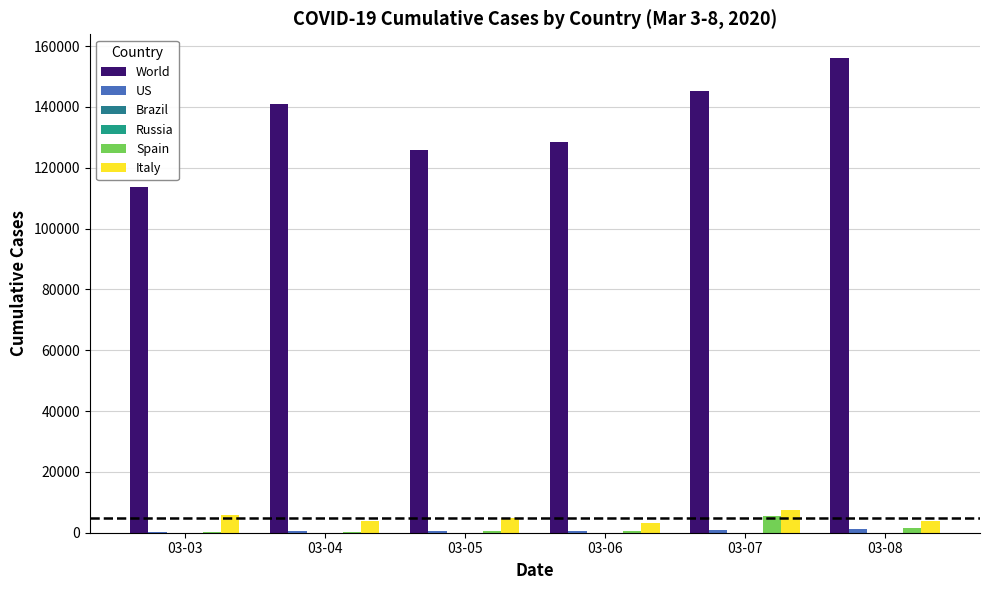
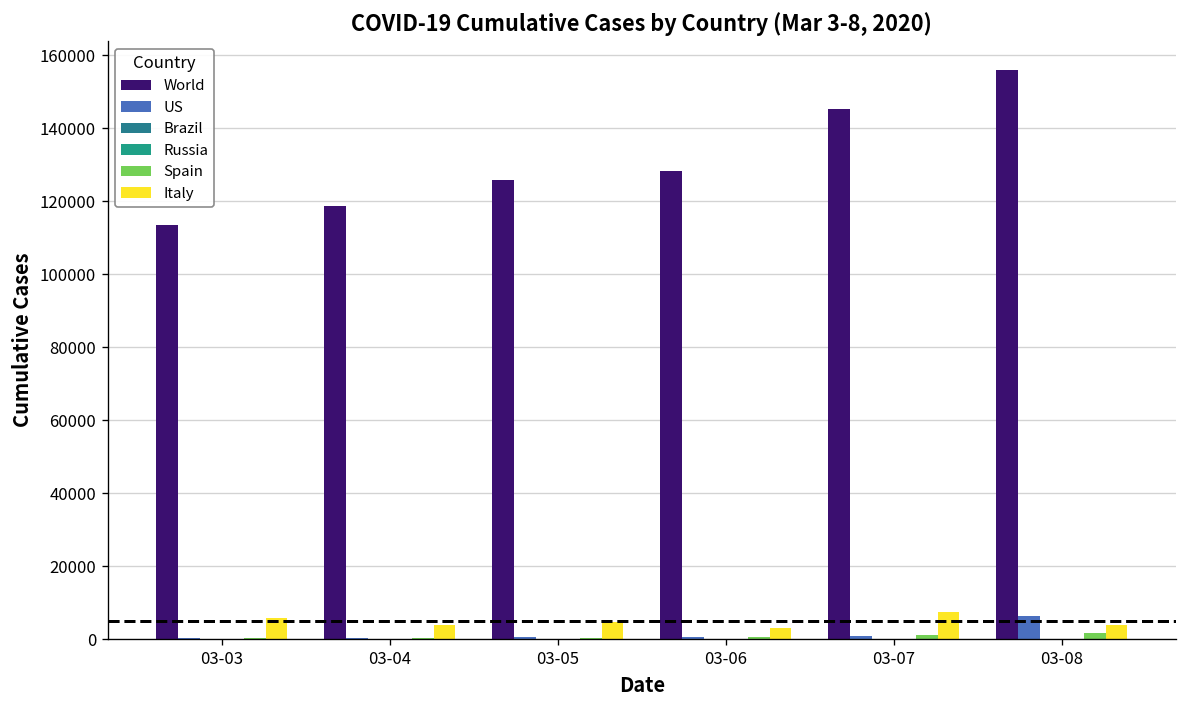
  {
    "World": {
      "03-03": 114000,
-     "03-04": 141000,
+     "03-04": 119000,
      "03-05": 126000,
      "03-06": 128000,
      "03-07": 145000,
      "03-08": 156000
    },
    "US": {
      "03-07": 1000,
-     "03-08": 1000
+     "03-08": 6000
    },
    "Spain": {
-     "03-07": 6000,
+     "03-07": 1000,
      "03-08": 2000
    },
    "Italy": {
      "03-03": 6000,
      "03-04": 4000,
      "03-05": 5000,
      "03-06": 3000,
      "03-07": 7000,
      "03-08": 4000
    }
  }
